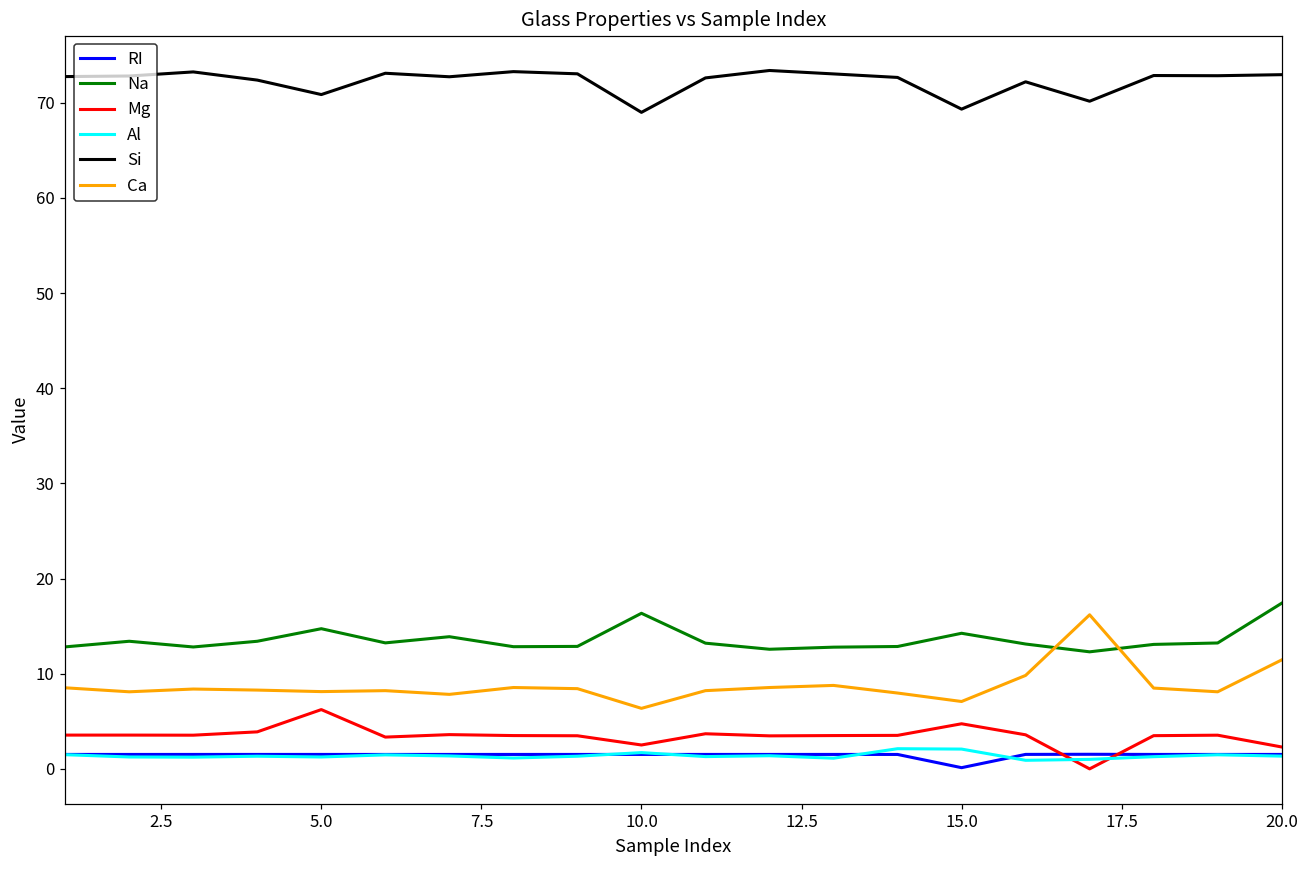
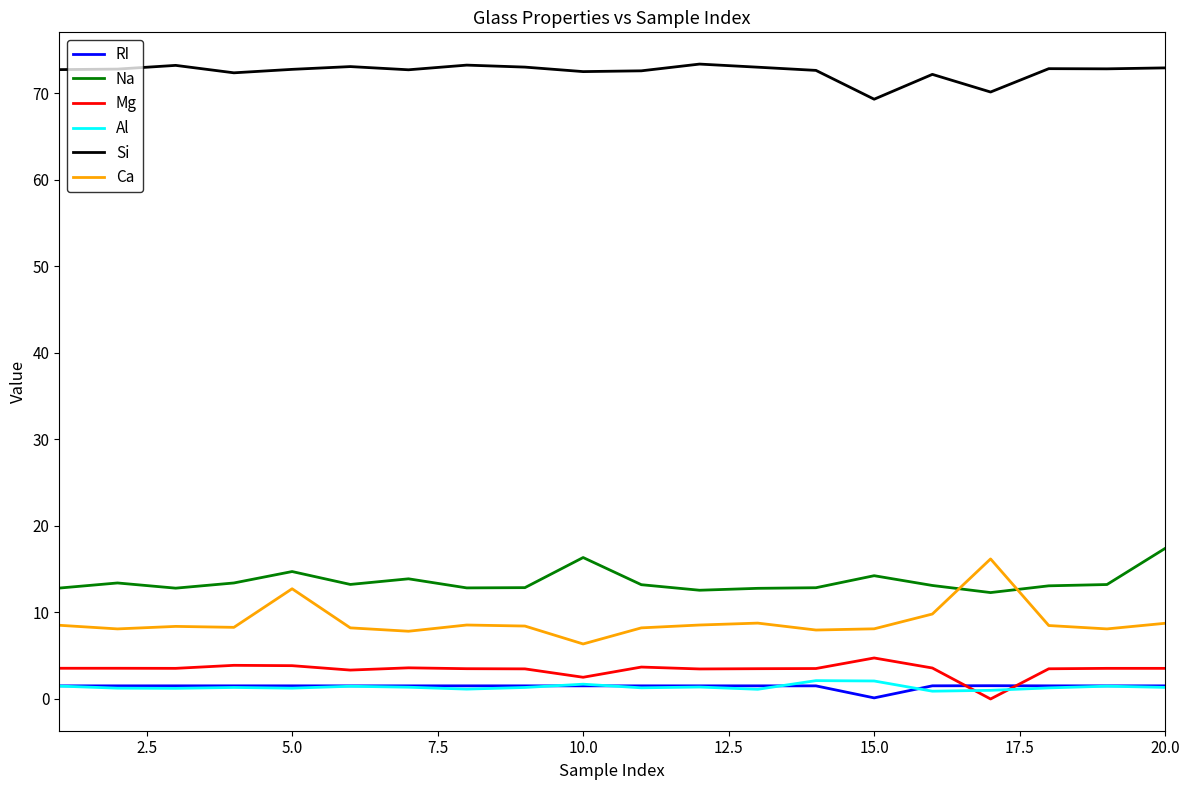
  {
    "RI": {
      "15.0": 0
    },
    "Na": {
      "5.0": 15,
      "10.0": 16,
      "15.0": 14,
      "20.0": 17
    },
    "Mg": {
-     "5.0": 6,
+     "5.0": 4,
      "10.0": 3,
      "15.0": 5,
-     "20.0": 2
+     "20.0": 4
    },
    "Al": {
      "15.0": 2
    },
    "Si": {
-     "5.0": 71,
-     "10.0": 69,
+     "5.0": 73,
+     "10.0": 73,
      "15.0": 69,
      "20.0": 73
    },
    "Ca": {
-     "5.0": 8,
+     "5.0": 13,
      "10.0": 6,
-     "15.0": 7,
-     "20.0": 11
+     "15.0": 8,
+     "20.0": 9
    }
  }
